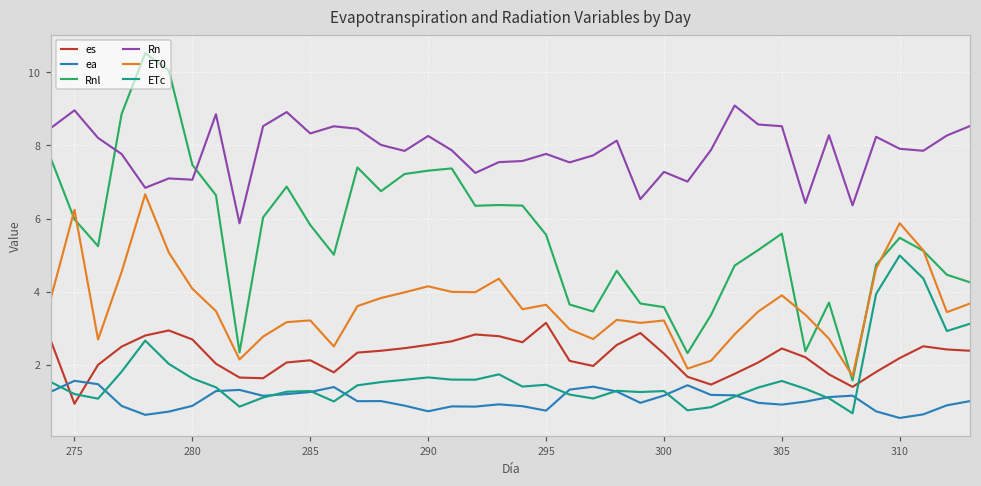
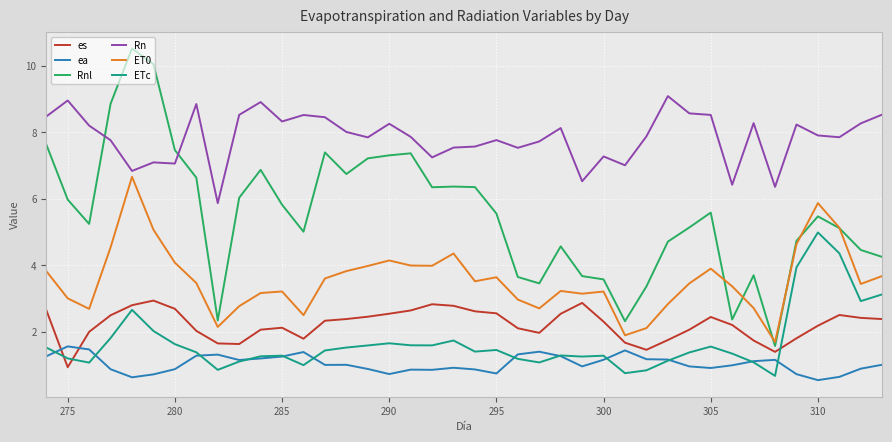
  {
    "es": {
      "275": 0.9,
      "280": 2.7,
      "285": 2.1,
      "290": 2.5,
-     "295": 3.2,
+     "295": 2.6,
      "300": 2.3,
      "305": 2.5,
      "310": 2.2
    },
    "ea": {
      "275": 1.6,
      "280": 0.9,
      "290": 0.7,
      "295": 0.8,
      "300": 1.2,
      "305": 0.9,
      "310": 0.6
    },
    "Rn": {
      "275": 9.0,
      "280": 7.1,
      "285": 8.3,
      "290": 8.3,
      "295": 7.8,
      "300": 7.3,
      "305": 8.5,
      "310": 7.9
    },
    "ET0": {
-     "275": 6.2,
+     "275": 3.0,
      "280": 4.1,
      "285": 3.2,
      "290": 4.1,
      "295": 3.6,
      "300": 3.2,
      "305": 3.9,
      "310": 5.9
    }
  }
